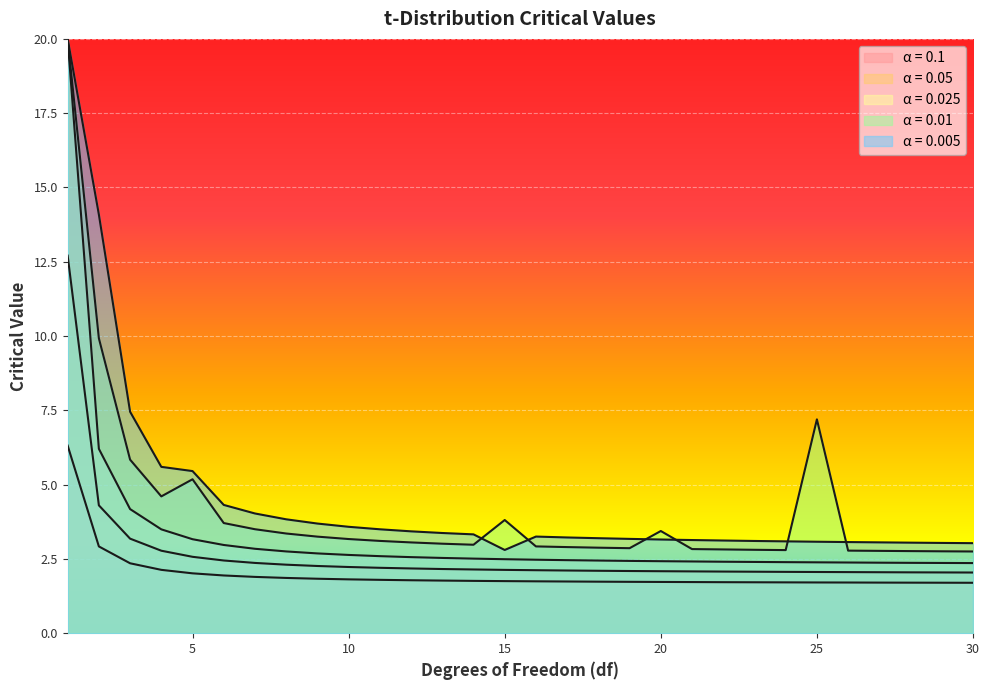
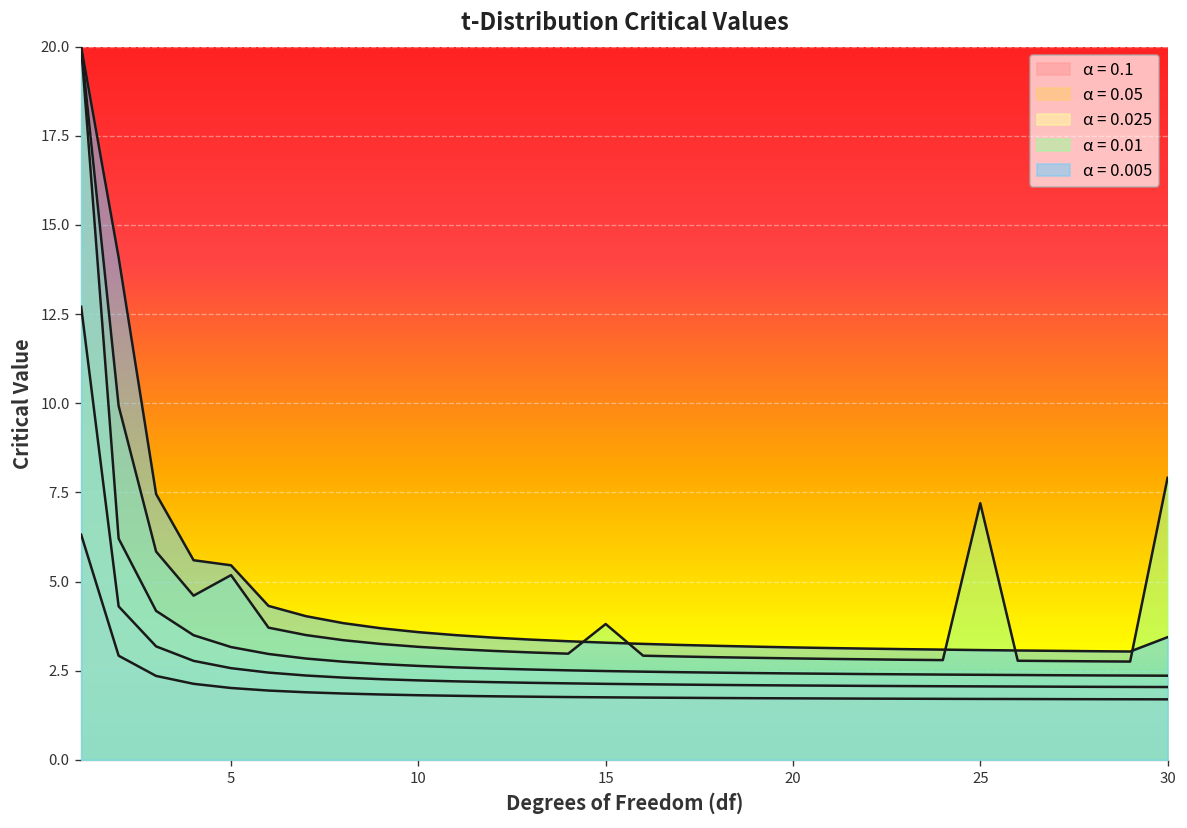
  {
    "α = 0.01": {
      "5": 5.2,
      "10": 3.2,
      "15": 3.8,
-     "20": 3.4,
+     "20": 2.8,
      "25": 7.2,
-     "30": 2.8
+     "30": 7.9
    },
    "α = 0.005": {
      "5": 5.5,
      "10": 3.6,
-     "15": 2.8,
+     "15": 3.3,
      "20": 3.2,
      "25": 3.1,
-     "30": 3.0
+     "30": 3.4
    }
  }
